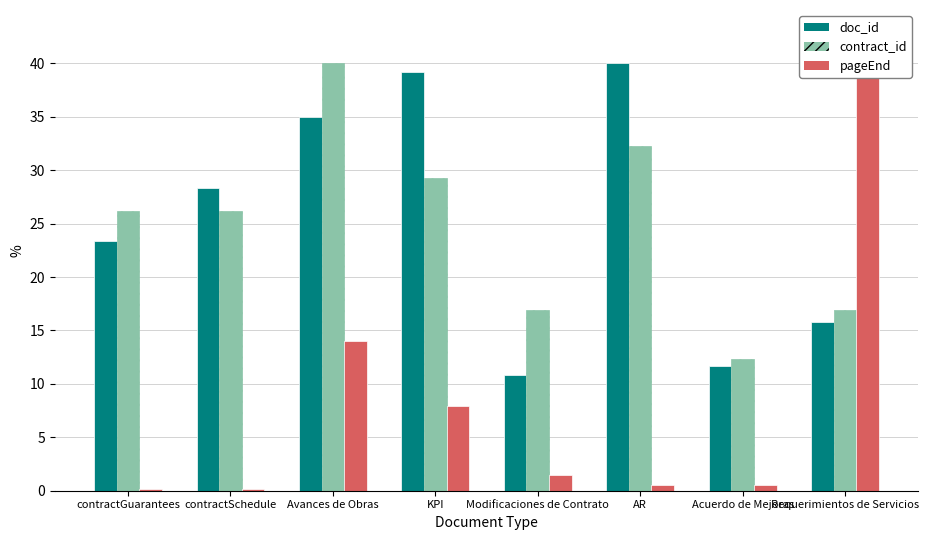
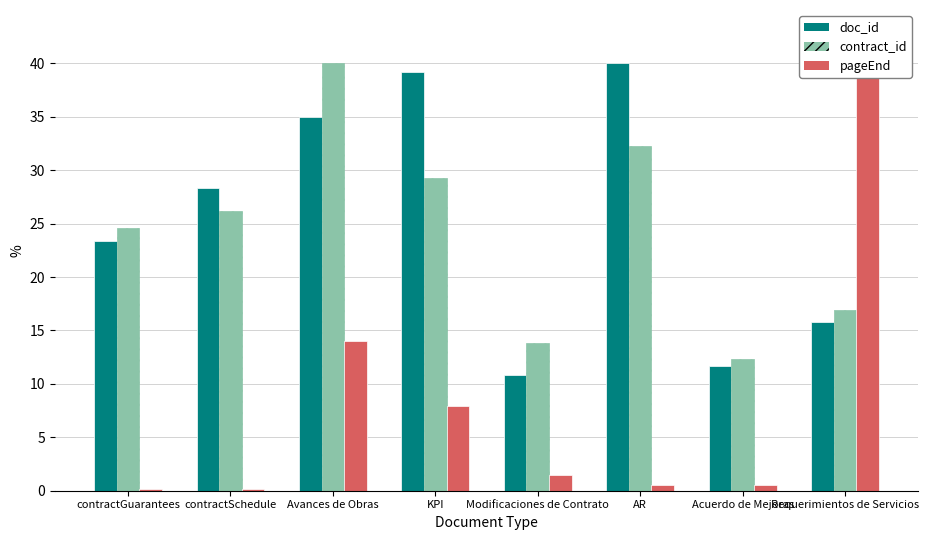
  {
    "contract_id": {
-     "contractGuarantees": 26.2,
+     "contractGuarantees": 24.6,
      "contractSchedule": 26.2,
      "Avances de Obras": 40.0,
      "KPI": 29.2,
-     "Modificaciones de Contrato": 16.9,
+     "Modificaciones de Contrato": 13.8,
      "AR": 32.3
    }
  }
